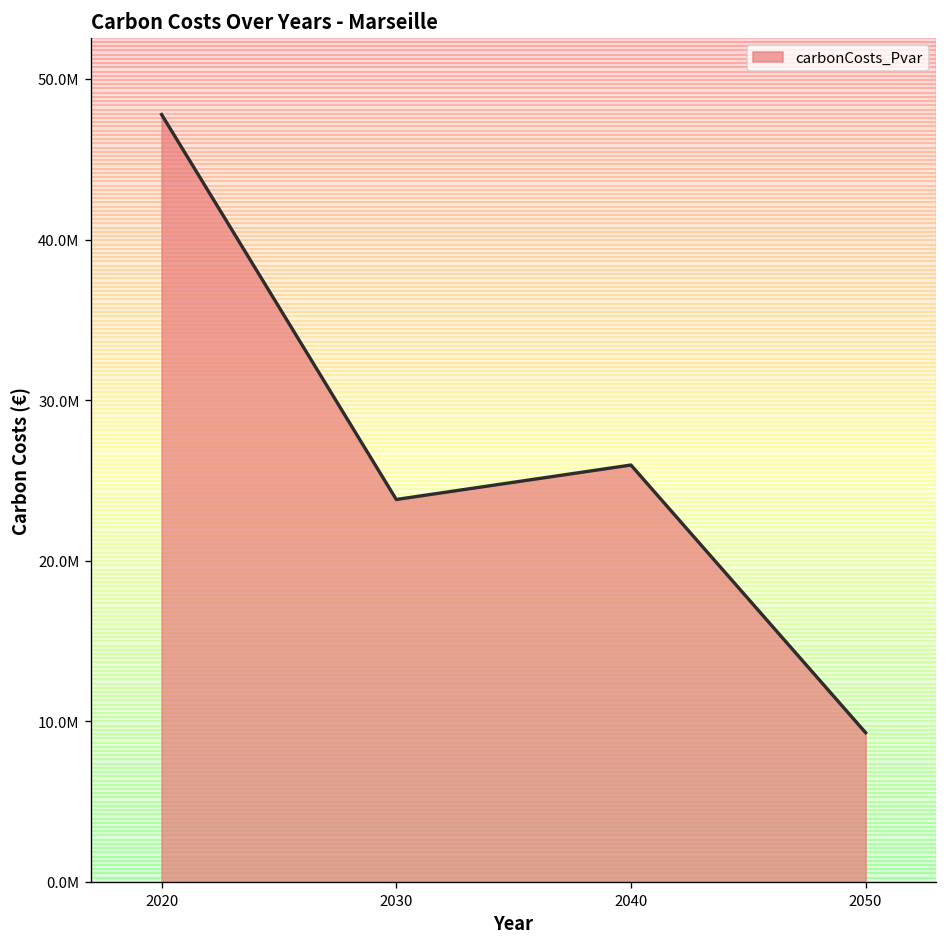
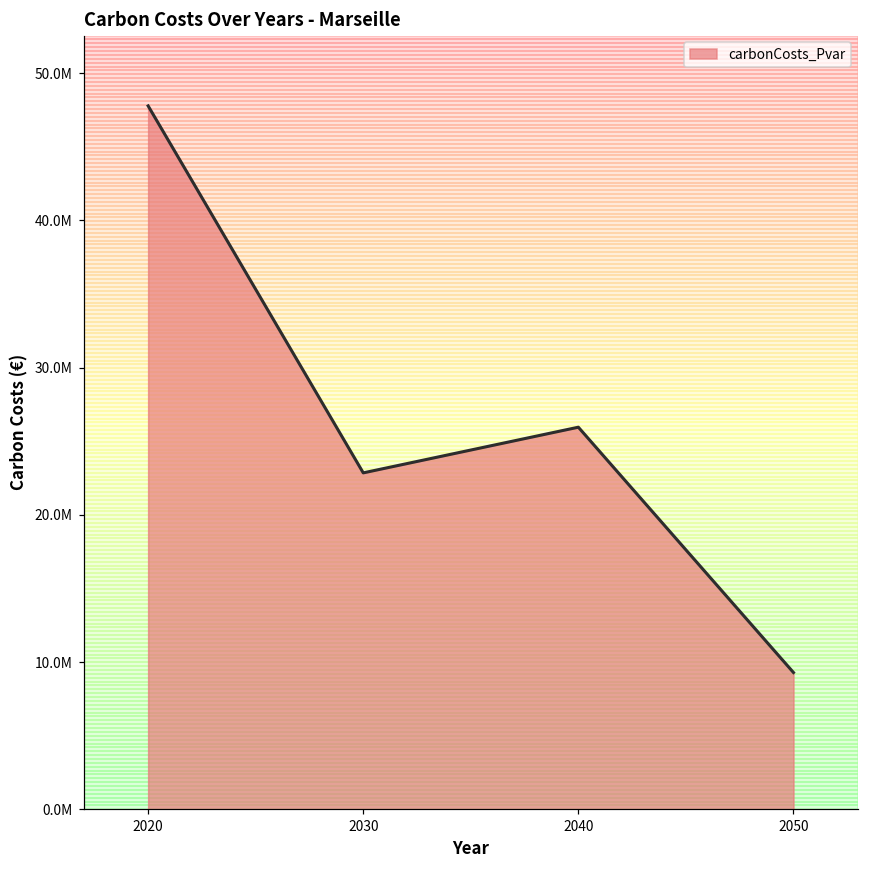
  {
    "2020": 47800000,
-   "2030": 23800000,
+   "2030": 22900000,
    "2040": 26000000,
    "2050": 9300000
  }
